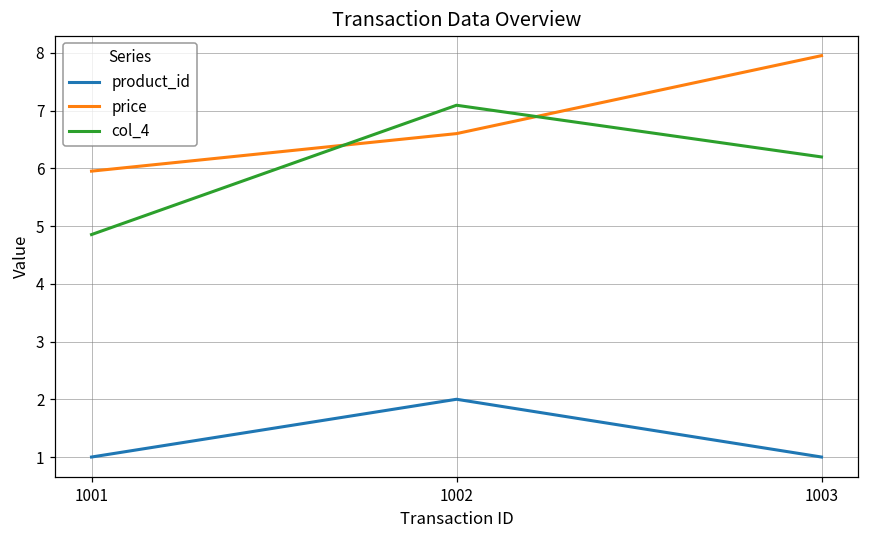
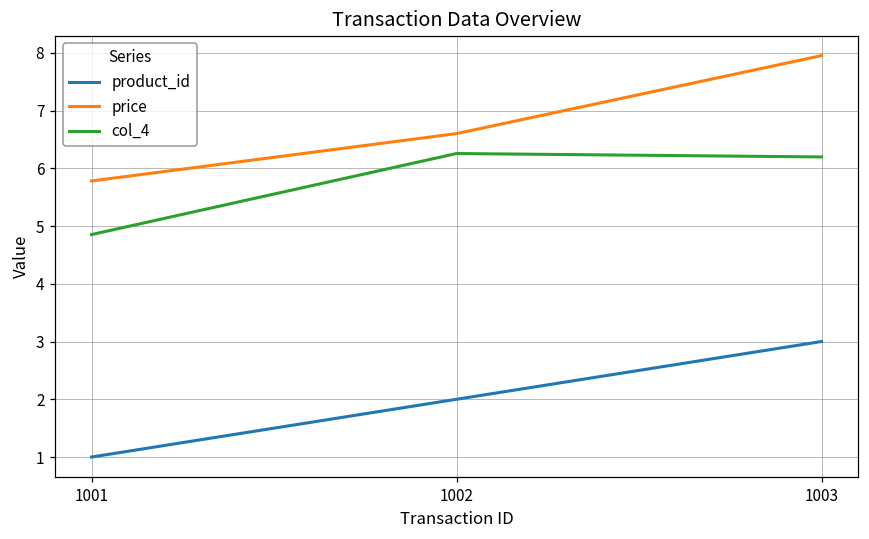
  {
    "product_id": {
      "1001": 1,
      "1002": 2,
-     "1003": 1
+     "1003": 3
    },
    "price": {
-     "1001": 6.0,
+     "1001": 5.8,
      "1002": 6.6,
      "1003": 8.0
    },
    "col_4": {
      "1001": 4.9,
-     "1002": 7.1,
+     "1002": 6.3,
      "1003": 6.2
    }
  }
